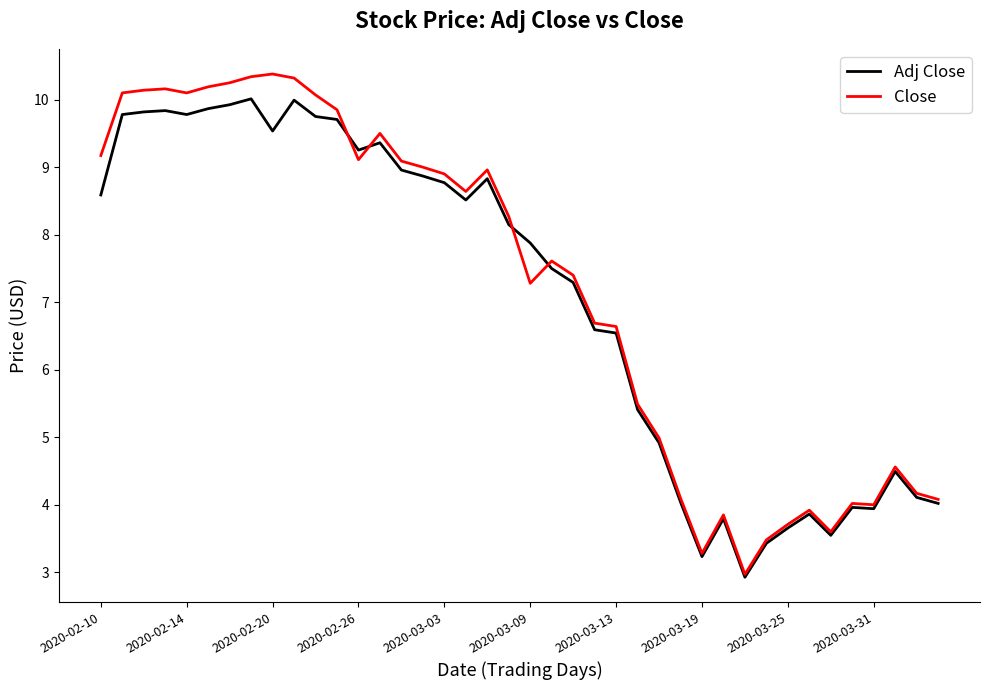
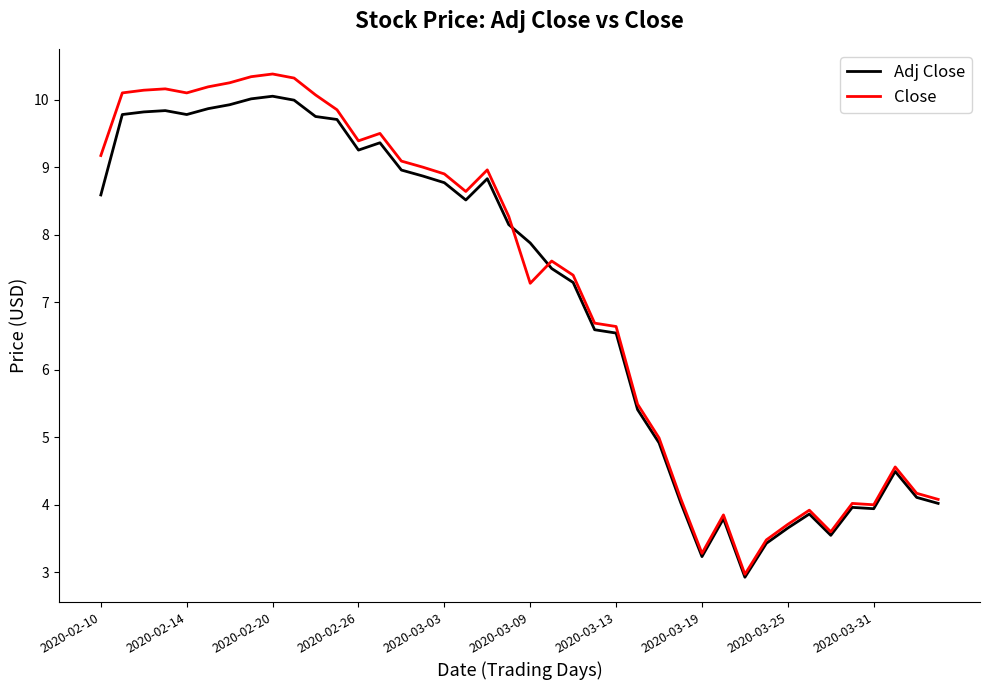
  {
    "Adj Close": {
      "2020-02-10": 8.6,
      "2020-02-14": 9.8,
-     "2020-02-20": 9.5,
+     "2020-02-20": 10.1,
      "2020-02-26": 9.3,
      "2020-03-03": 8.8,
      "2020-03-09": 7.9,
      "2020-03-13": 6.5,
      "2020-03-19": 3.2,
      "2020-03-25": 3.7,
      "2020-03-31": 3.9
    },
    "Close": {
      "2020-02-10": 9.2,
      "2020-02-14": 10.1,
      "2020-02-20": 10.4,
-     "2020-02-26": 9.1,
+     "2020-02-26": 9.4,
      "2020-03-03": 8.9,
      "2020-03-09": 7.3,
      "2020-03-13": 6.6,
      "2020-03-19": 3.3,
      "2020-03-25": 3.7,
      "2020-03-31": 4.0
    }
  }
